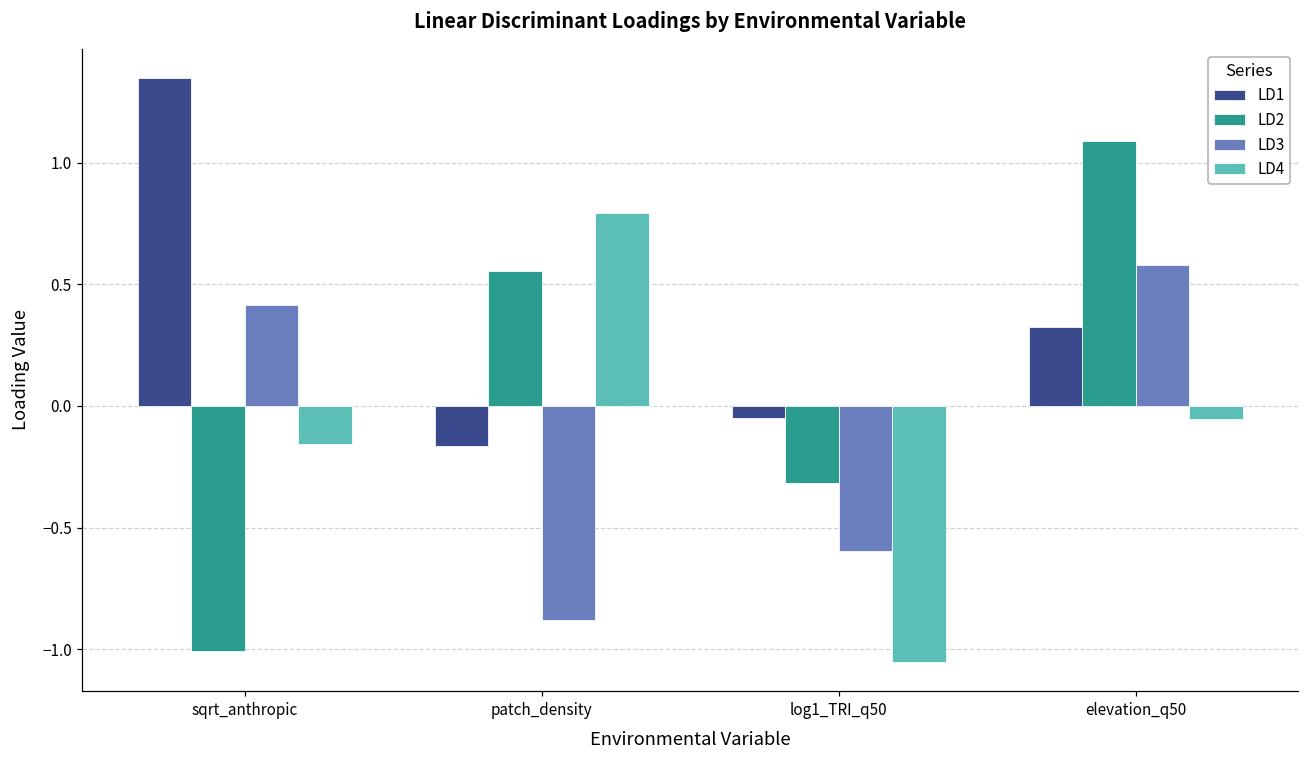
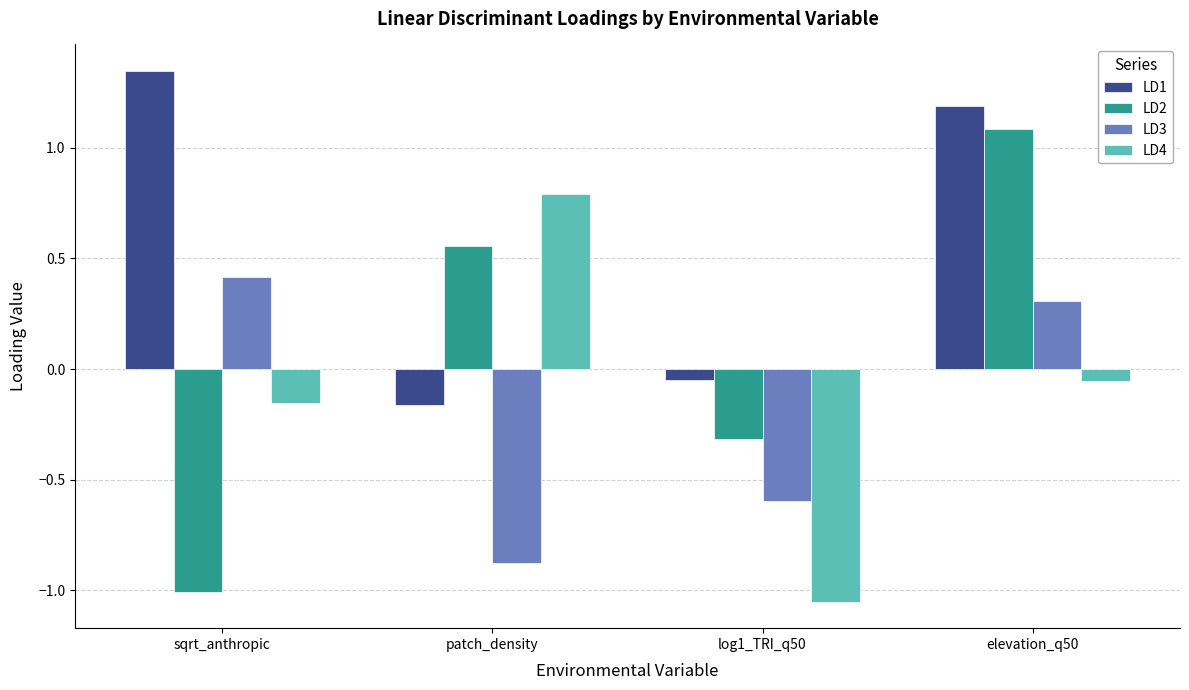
  {
    "LD1": {
      "sqrt_anthropic": 1.35,
      "patch_density": -0.16,
      "log1_TRI_q50": -0.05,
-     "elevation_q50": 0.32
+     "elevation_q50": 1.19
    },
    "LD2": {
      "sqrt_anthropic": -1.01,
      "patch_density": 0.56,
      "log1_TRI_q50": -0.32,
      "elevation_q50": 1.09
    },
    "LD3": {
      "sqrt_anthropic": 0.42,
      "patch_density": -0.88,
      "log1_TRI_q50": -0.59,
-     "elevation_q50": 0.58
+     "elevation_q50": 0.31
    },
    "LD4": {
      "sqrt_anthropic": -0.15,
      "patch_density": 0.79,
      "log1_TRI_q50": -1.05,
      "elevation_q50": -0.05
    }
  }
